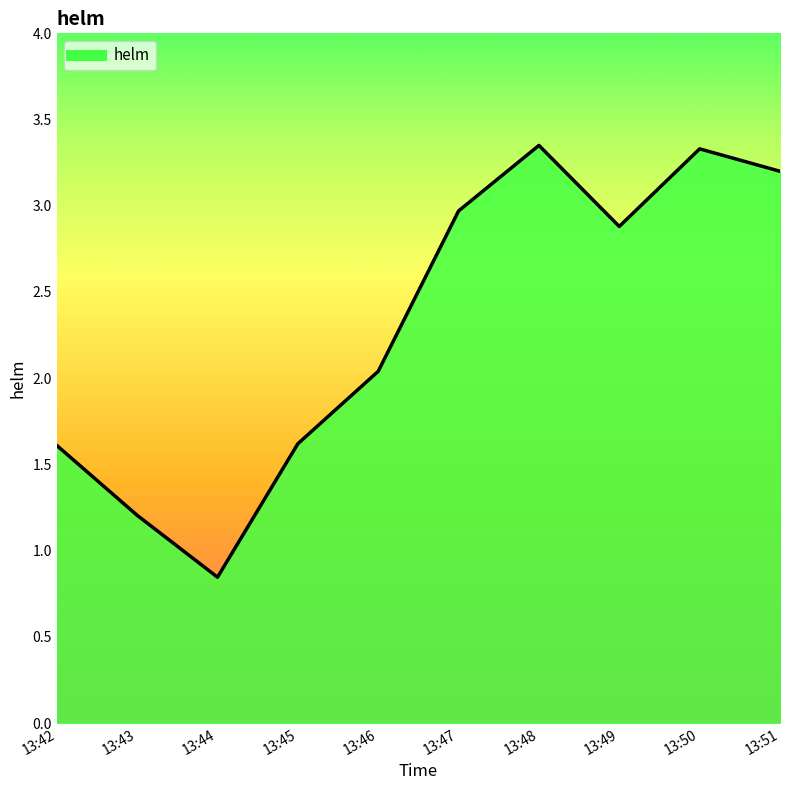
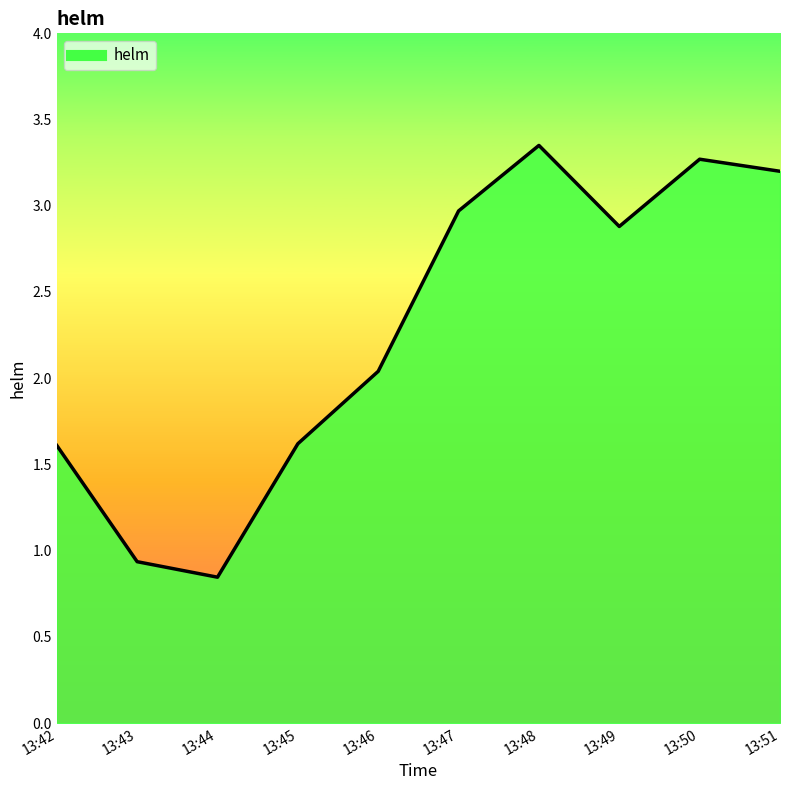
  {
    "13:42": 1.61,
-   "13:43": 1.21,
+   "13:43": 0.94,
    "13:44": 0.85,
    "13:45": 1.62,
    "13:46": 2.04,
    "13:47": 2.97,
    "13:48": 3.35,
    "13:49": 2.88,
-   "13:50": 3.33,
+   "13:50": 3.27,
    "13:51": 3.20
  }
